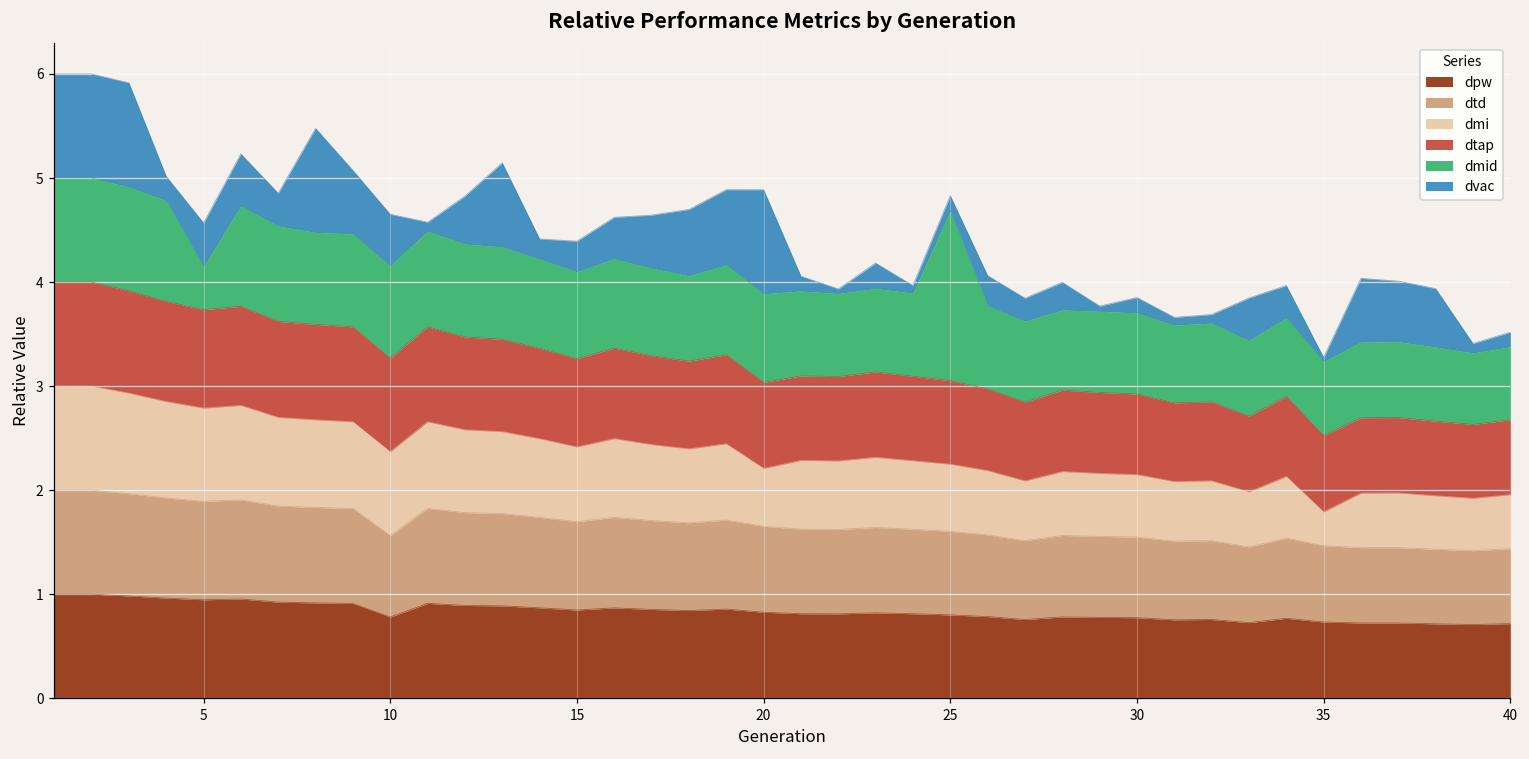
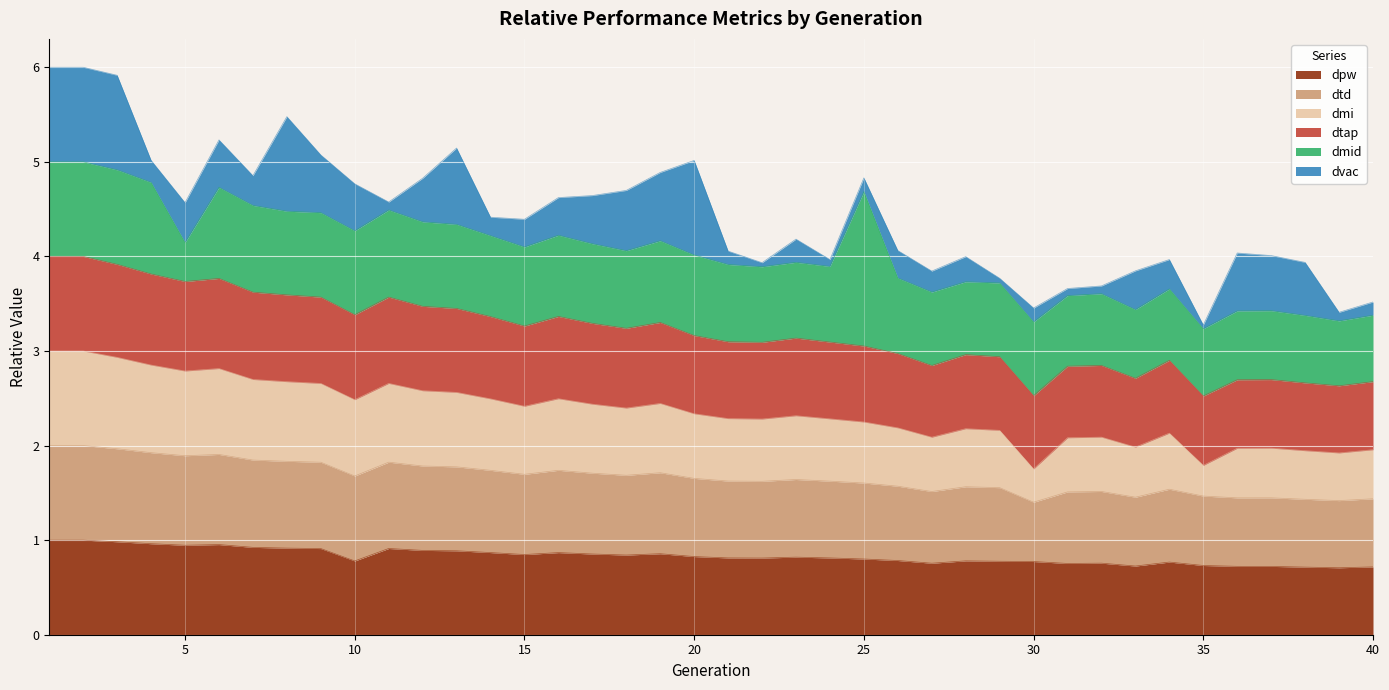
  {
    "dpw": {
      "5": 0.9,
      "10": 0.8,
      "15": 0.8,
      "20": 0.8,
      "25": 0.8,
      "30": 0.8,
      "35": 0.7,
      "40": 0.7
    },
    "dtd": {
      "5": 0.9,
-     "10": 0.8,
+     "10": 0.9,
      "15": 0.8,
      "20": 0.8,
      "25": 0.8,
-     "30": 0.8,
+     "30": 0.6,
      "35": 0.7,
      "40": 0.7
    },
    "dmi": {
      "5": 0.9,
      "10": 0.8,
      "15": 0.7,
-     "20": 0.6,
+     "20": 0.7,
      "25": 0.6,
-     "30": 0.6,
+     "30": 0.4,
      "35": 0.3,
      "40": 0.5
    },
    "dtap": {
      "5": 0.9,
      "10": 0.9,
      "15": 0.8,
      "20": 0.8,
      "25": 0.8,
      "30": 0.8,
      "35": 0.7,
      "40": 0.7
    },
    "dmid": {
      "5": 0.4,
      "10": 0.9,
      "15": 0.8,
      "20": 0.9,
      "25": 1.6,
      "30": 0.8,
      "35": 0.7,
      "40": 0.7
    },
    "dvac": {
      "5": 0.4,
      "10": 0.5,
      "15": 0.3,
      "20": 1.0,
      "25": 0.1,
      "30": 0.1,
      "35": 0.0,
      "40": 0.1
    }
  }
